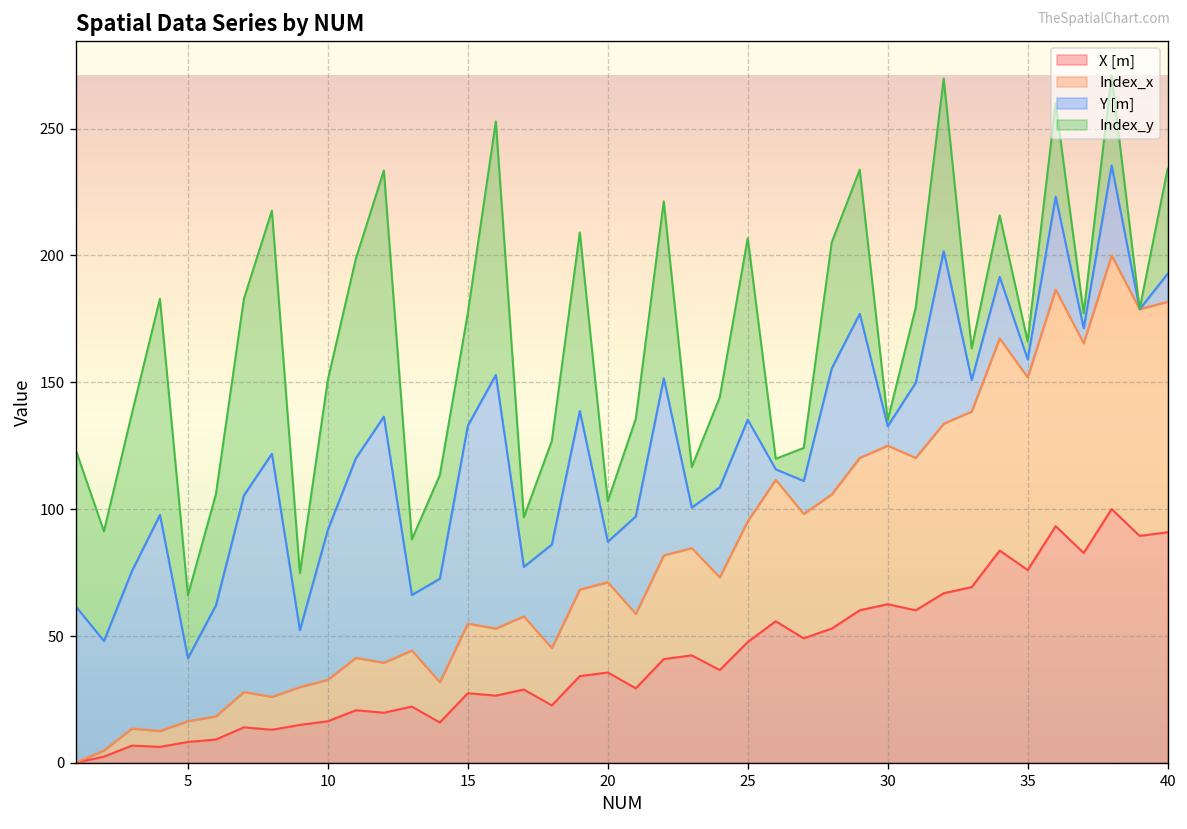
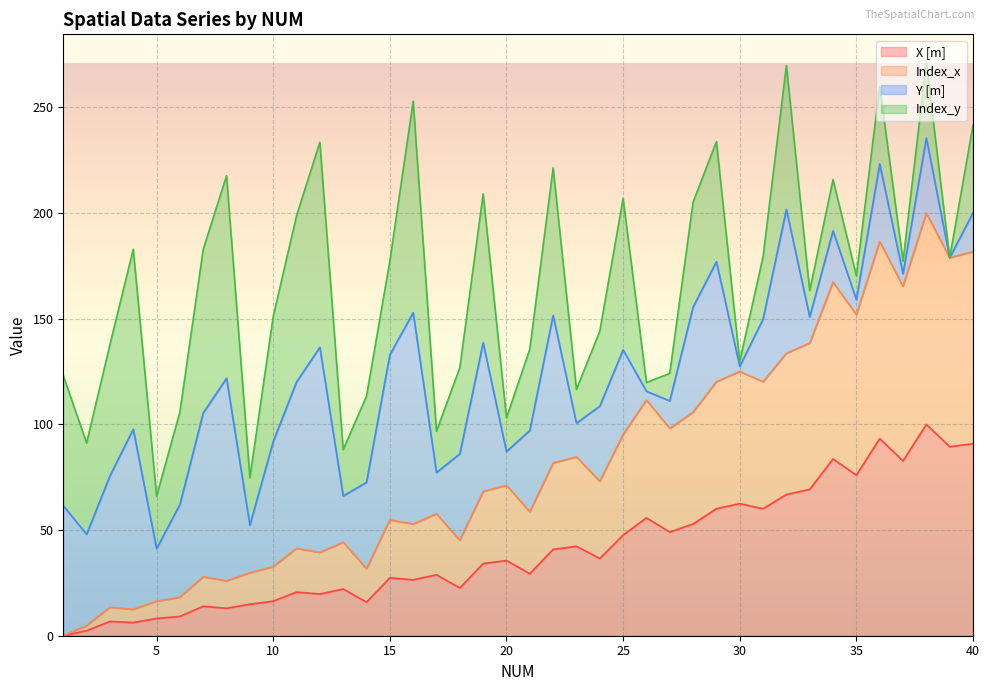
  {
    "Y [m]": {
      "5": 25,
      "10": 59,
      "15": 78,
      "20": 16,
      "25": 40,
-     "30": 8,
+     "30": 2,
      "35": 7,
-     "40": 11
+     "40": 18
    },
    "Index_y": {
      "5": 25,
      "10": 59,
      "15": 44,
      "20": 16,
      "25": 72,
      "30": 2,
-     "35": 7,
+     "35": 11,
      "40": 41
    }
  }
